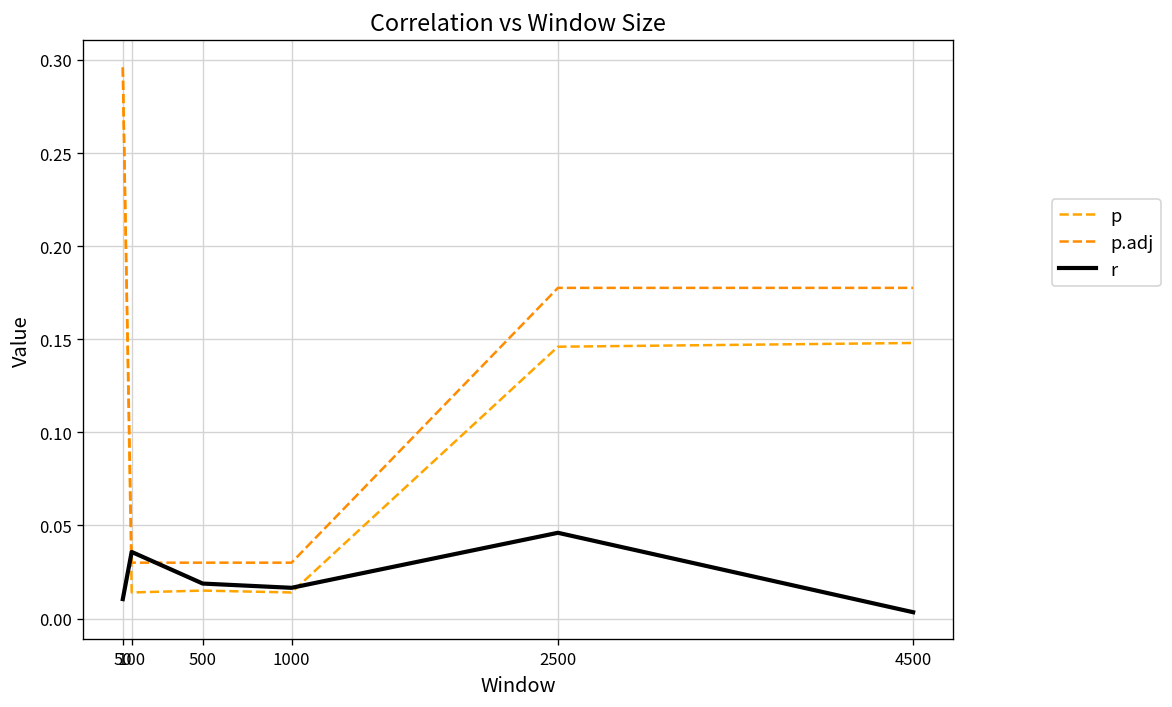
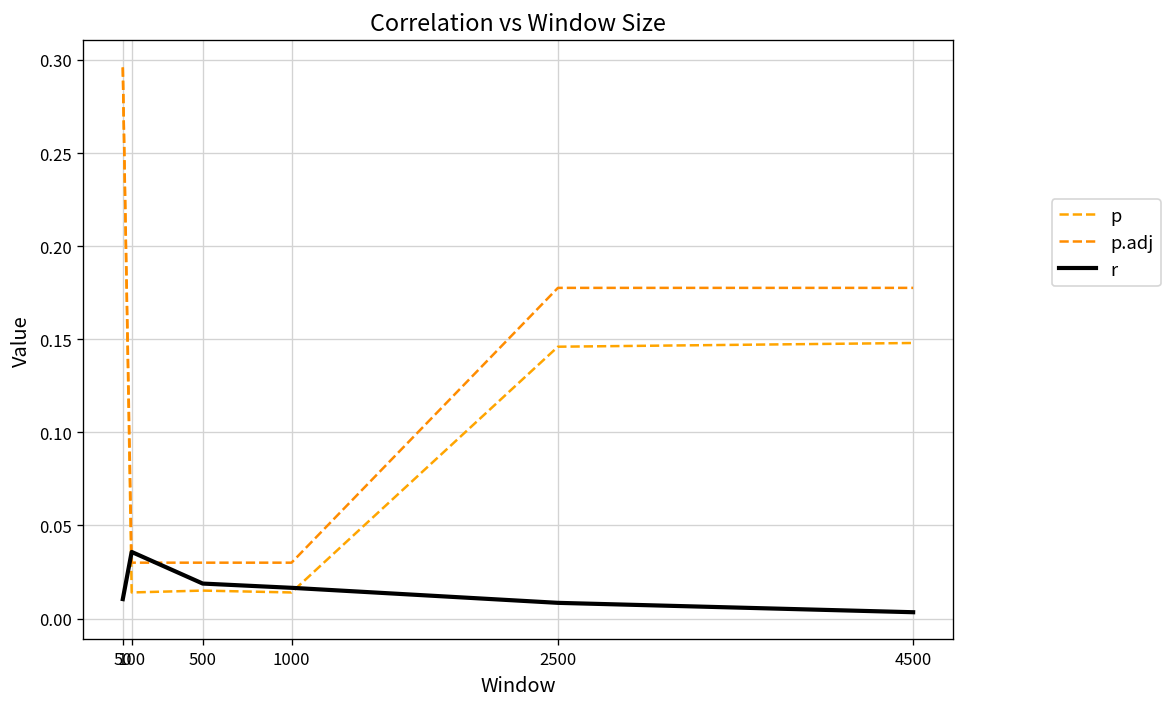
  {
    "r": {
      "500": 0.019,
      "1000": 0.016,
-     "2500": 0.046,
+     "2500": 0.008,
      "4500": 0.003
    }
  }
